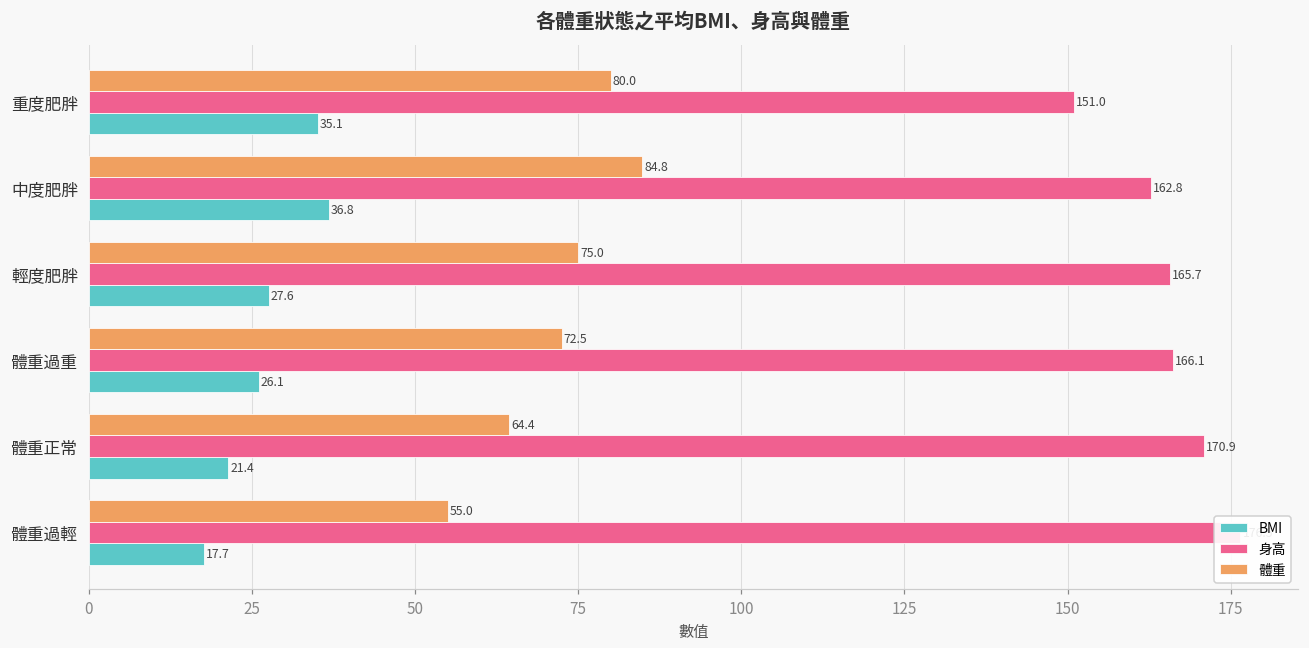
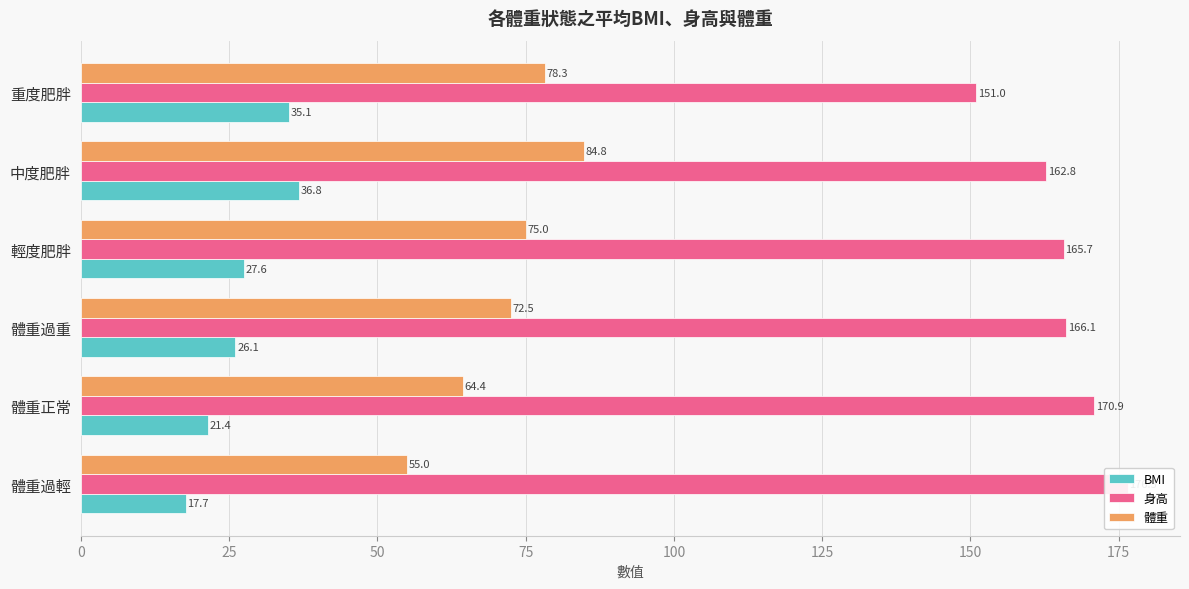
  {
    "BMI": {
      "重度肥胖": 35.1,
      "中度肥胖": 36.8,
      "輕度肥胖": 27.6,
      "體重過重": 26.1,
      "體重正常": 21.4,
      "體重過輕": 17.7
    },
    "身高": {
      "重度肥胖": 151.0,
      "中度肥胖": 162.8,
      "輕度肥胖": 165.7,
      "體重過重": 166.1,
      "體重正常": 170.9
    },
    "體重": {
-     "重度肥胖": 80.0,
+     "重度肥胖": 78.3,
      "中度肥胖": 84.8,
      "輕度肥胖": 75.0,
      "體重過重": 72.5,
      "體重正常": 64.4,
      "體重過輕": 55.0
    }
  }
